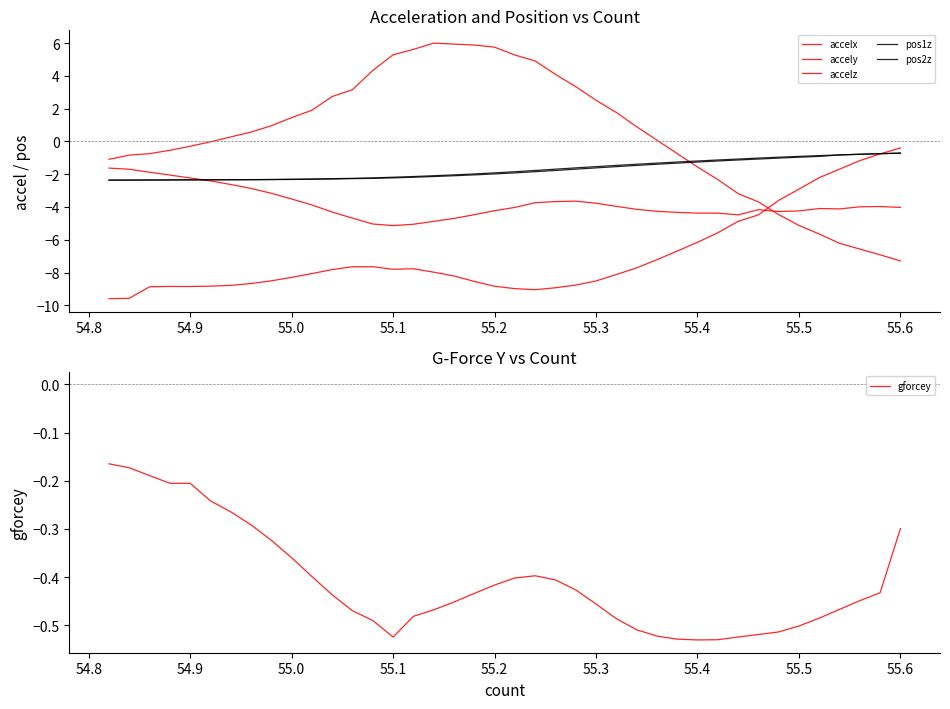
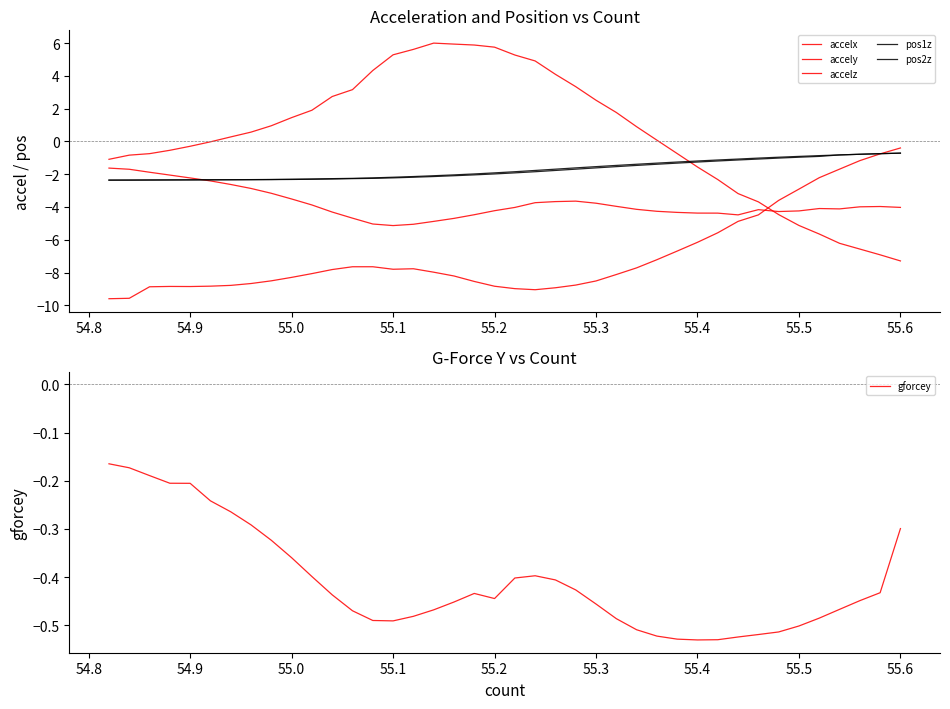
  {
    "G-Force Y vs Count": {
      "54.9": -0.21,
      "55.0": -0.36,
-     "55.1": -0.52,
-     "55.2": -0.42,
+     "55.1": -0.49,
+     "55.2": -0.44,
      "55.3": -0.46,
      "55.4": -0.53,
      "55.5": -0.50,
      "55.6": -0.30
    }
  }
